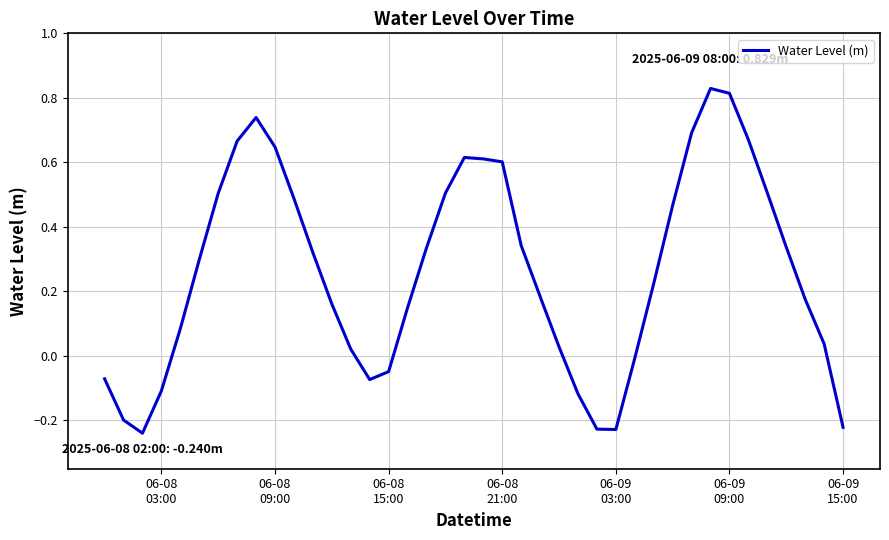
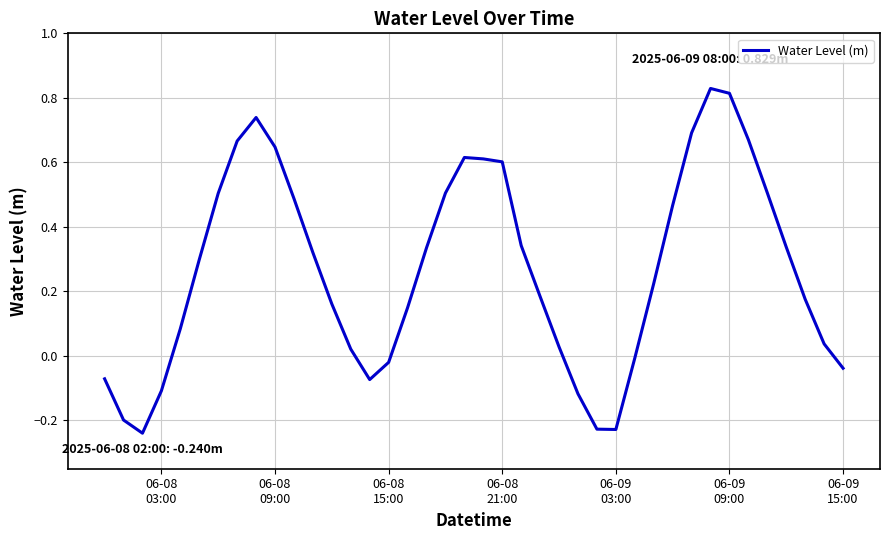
  {
    "06-08 03:00": -0.11,
    "06-08 09:00": 0.65,
-   "06-08 15:00": -0.05,
+   "06-08 15:00": -0.02,
    "06-08 21:00": 0.60,
    "06-09 03:00": -0.23,
    "06-09 09:00": 0.81,
-   "06-09 15:00": -0.22
+   "06-09 15:00": -0.04
  }
